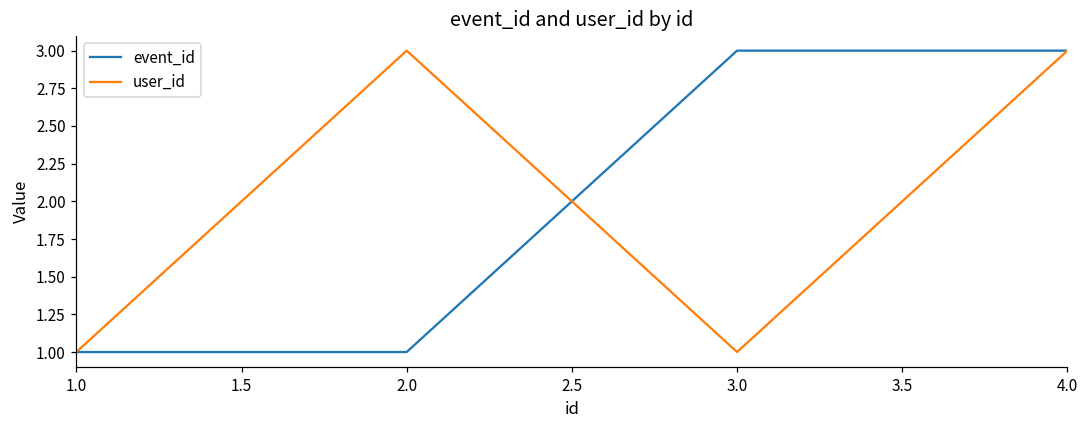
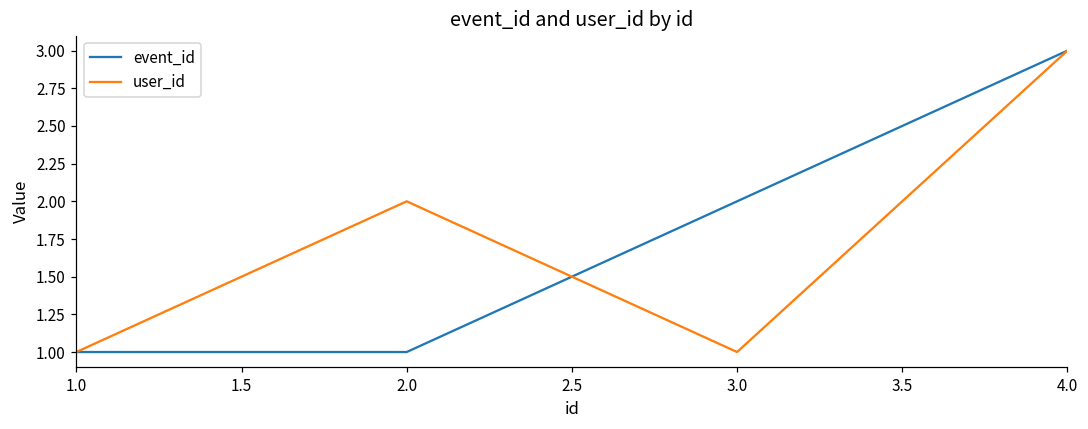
  {
    "event_id": {
      "2.0": 1,
-     "3.0": 3
+     "3.0": 2
    },
    "user_id": {
-     "2.0": 3,
+     "2.0": 2,
      "3.0": 1
    }
  }
